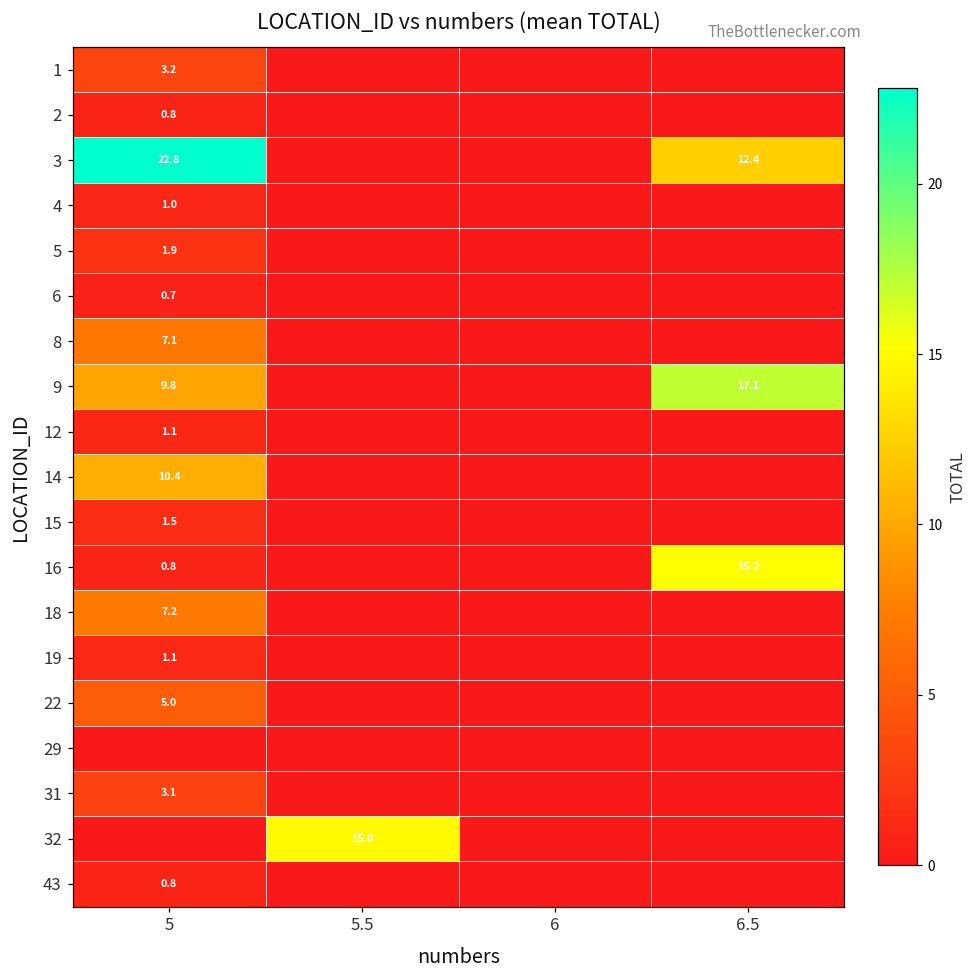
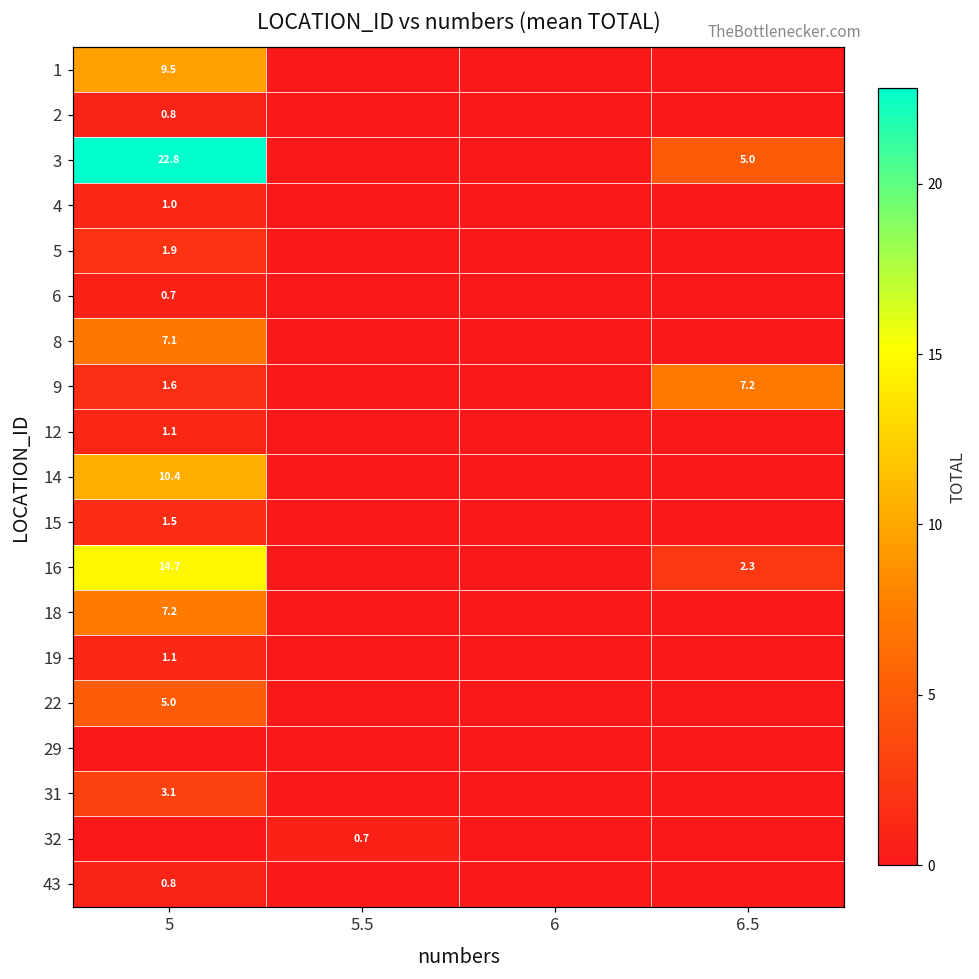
  {
    "1": {
-     "5": 3.2
+     "5": 9.5
    },
    "2": {
      "5": 0.8
    },
    "3": {
      "5": 22.8,
-     "6.5": 12.4
+     "6.5": 5.0
    },
    "4": {
      "5": 1.0
    },
    "5": {
      "5": 1.9
    },
    "6": {
      "5": 0.7
    },
    "8": {
      "5": 7.1
    },
    "9": {
-     "5": 9.8,
-     "6.5": 17.1
+     "5": 1.6,
+     "6.5": 7.2
    },
    "12": {
      "5": 1.1
    },
    "14": {
      "5": 10.4
    },
    "15": {
      "5": 1.5
    },
    "16": {
-     "5": 0.8,
-     "6.5": 15.2
+     "5": 14.7,
+     "6.5": 2.3
    },
    "18": {
      "5": 7.2
    },
    "19": {
      "5": 1.1
    },
    "22": {
      "5": 5.0
    },
    "31": {
      "5": 3.1
    },
    "32": {
-     "5.5": 15.0
+     "5.5": 0.7
    },
    "43": {
      "5": 0.8
    }
  }
